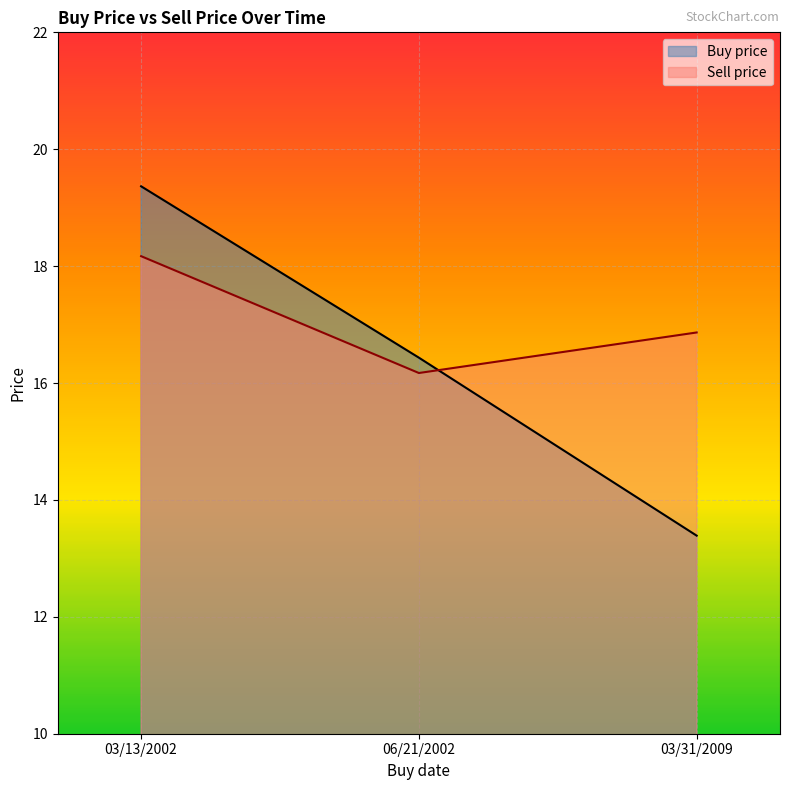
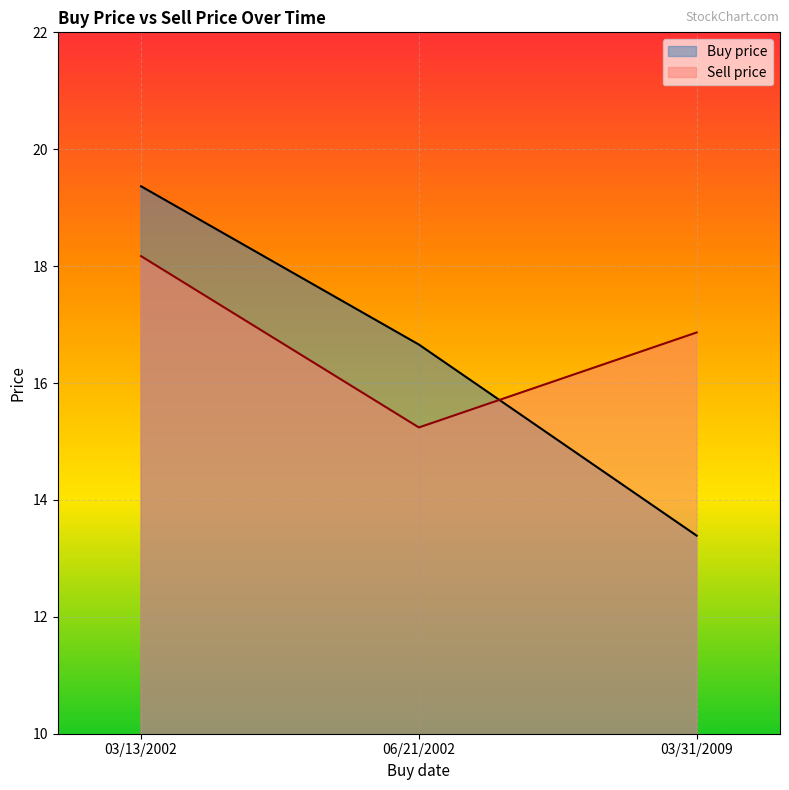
  {
    "Buy price": {
      "03/13/2002": 19.4,
-     "06/21/2002": 16.4,
+     "06/21/2002": 16.7,
      "03/31/2009": 13.4
    },
    "Sell price": {
      "03/13/2002": 18.2,
-     "06/21/2002": 16.2,
+     "06/21/2002": 15.2,
      "03/31/2009": 16.9
    }
  }
